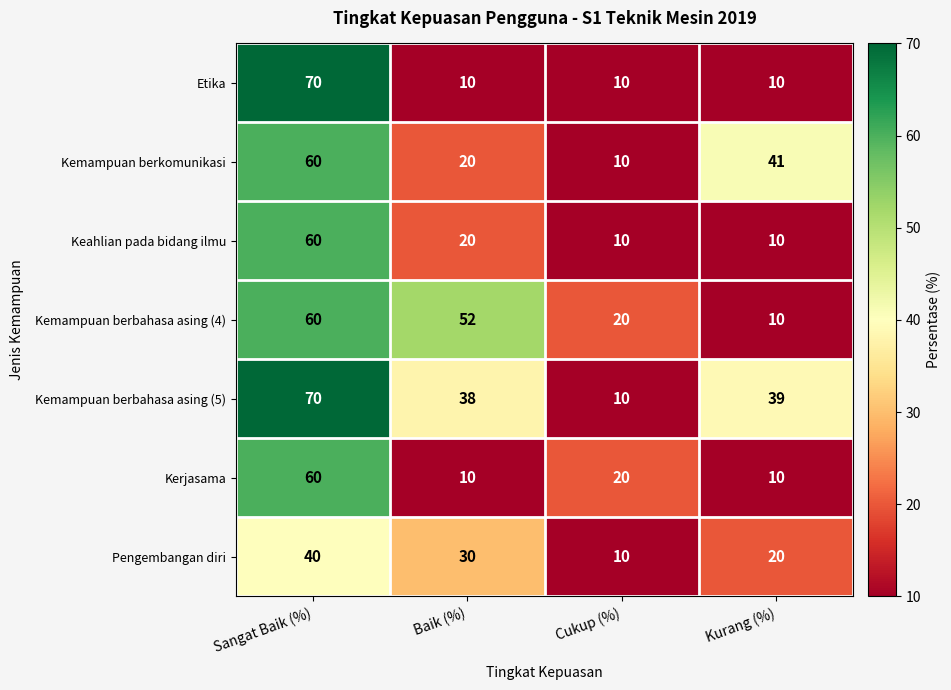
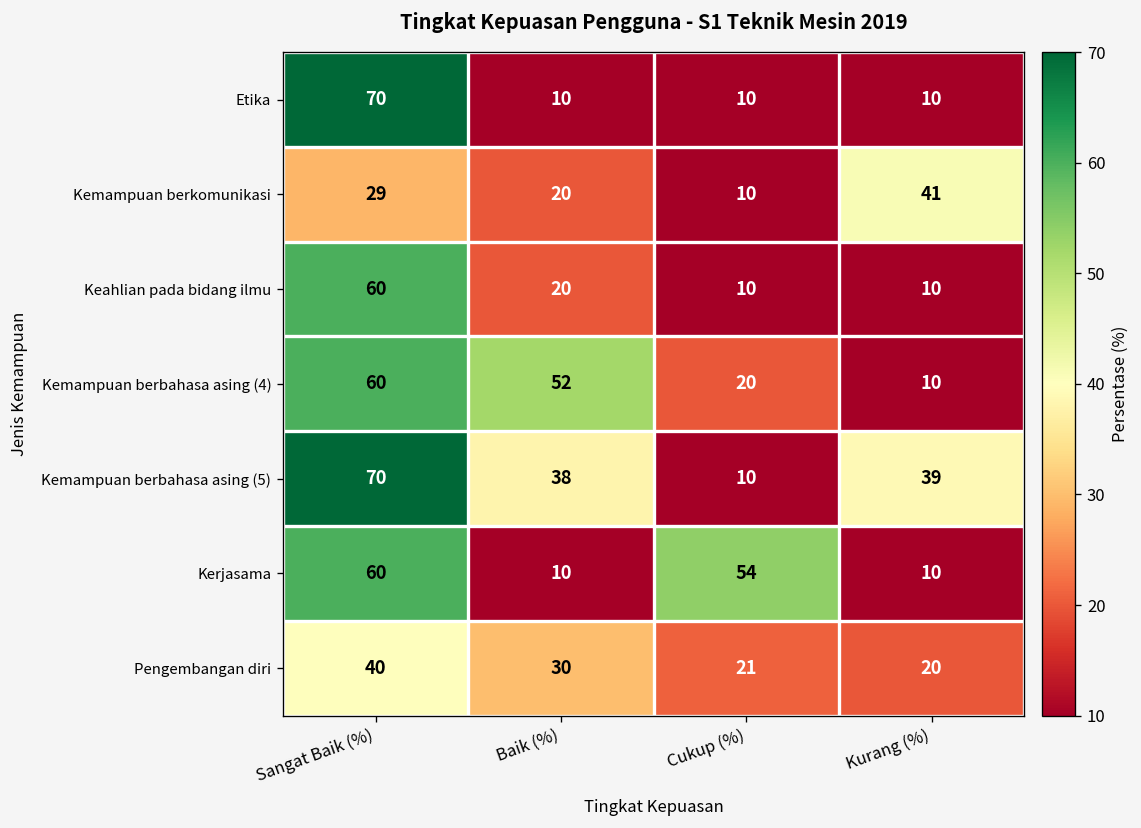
  {
    "Etika": {
      "Sangat Baik (%)": 70,
      "Baik (%)": 10,
      "Cukup (%)": 10,
      "Kurang (%)": 10
    },
    "Kemampuan berkomunikasi": {
-     "Sangat Baik (%)": 60,
+     "Sangat Baik (%)": 29,
      "Baik (%)": 20,
      "Cukup (%)": 10,
      "Kurang (%)": 41
    },
    "Keahlian pada bidang ilmu": {
      "Sangat Baik (%)": 60,
      "Baik (%)": 20,
      "Cukup (%)": 10,
      "Kurang (%)": 10
    },
    "Kemampuan berbahasa asing (4)": {
      "Sangat Baik (%)": 60,
      "Baik (%)": 52,
      "Cukup (%)": 20,
      "Kurang (%)": 10
    },
    "Kemampuan berbahasa asing (5)": {
      "Sangat Baik (%)": 70,
      "Baik (%)": 38,
      "Cukup (%)": 10,
      "Kurang (%)": 39
    },
    "Kerjasama": {
      "Sangat Baik (%)": 60,
      "Baik (%)": 10,
-     "Cukup (%)": 20,
+     "Cukup (%)": 54,
      "Kurang (%)": 10
    },
    "Pengembangan diri": {
      "Sangat Baik (%)": 40,
      "Baik (%)": 30,
-     "Cukup (%)": 10,
+     "Cukup (%)": 21,
      "Kurang (%)": 20
    }
  }
